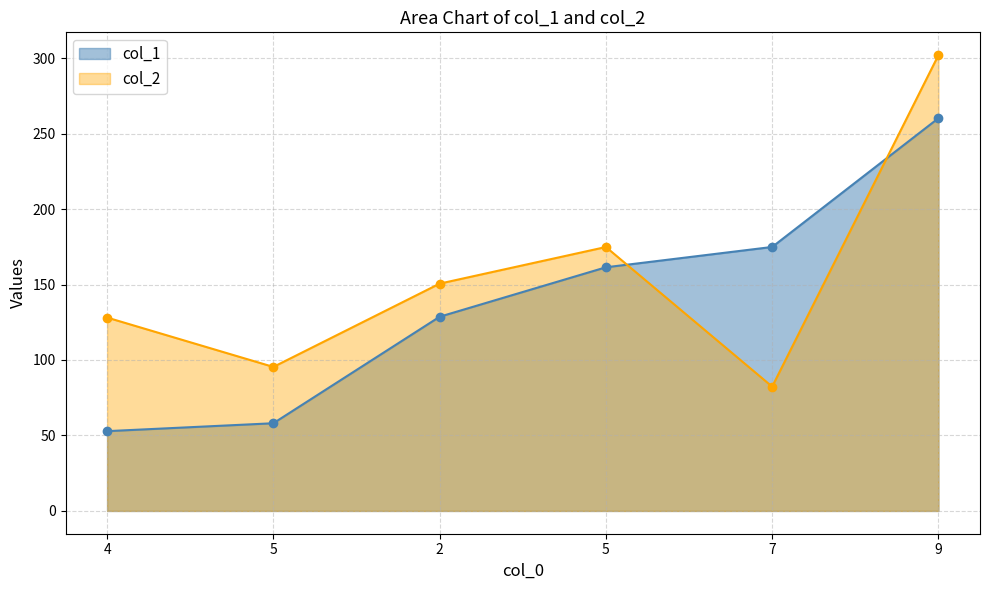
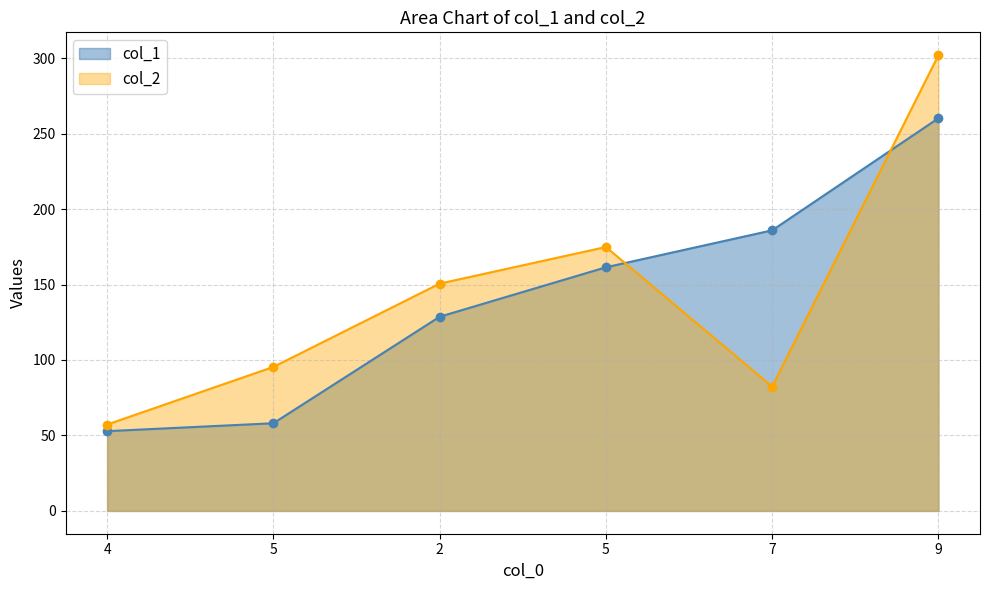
  {
    "col_1": {
      "4": 53,
      "2": 129,
-     "7": 175,
+     "7": 186,
      "9": 260
    },
    "col_2": {
-     "4": 128,
+     "4": 57,
      "2": 151,
      "7": 82,
      "9": 302
    }
  }
